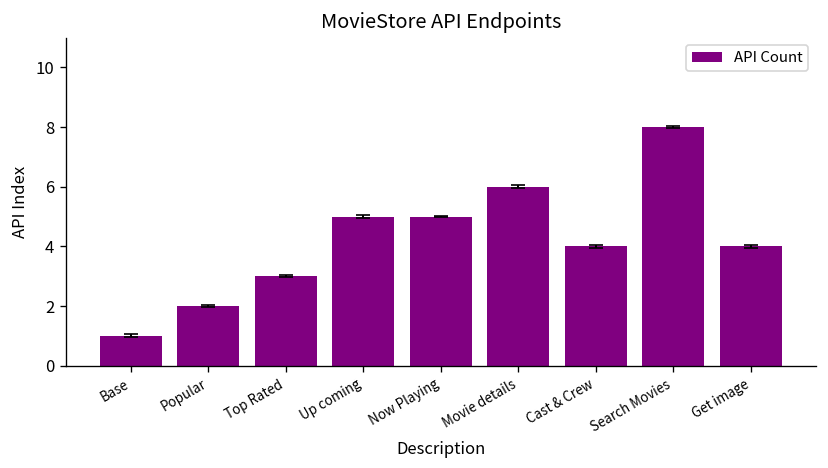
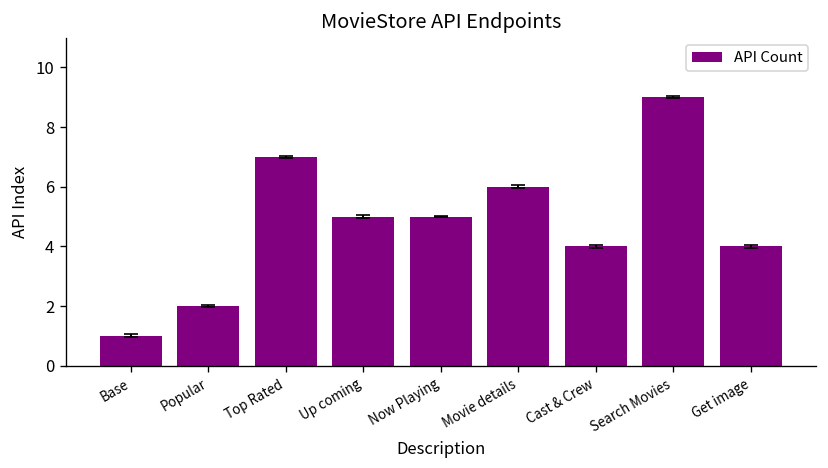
  {
    "API Count": {
      "Base": 1,
      "Popular": 2,
-     "Top Rated": 3,
+     "Top Rated": 7,
      "Up coming": 5,
      "Now Playing": 5,
      "Movie details": 6,
      "Cast & Crew": 4,
-     "Search Movies": 8,
+     "Search Movies": 9,
      "Get image": 4
    }
  }
